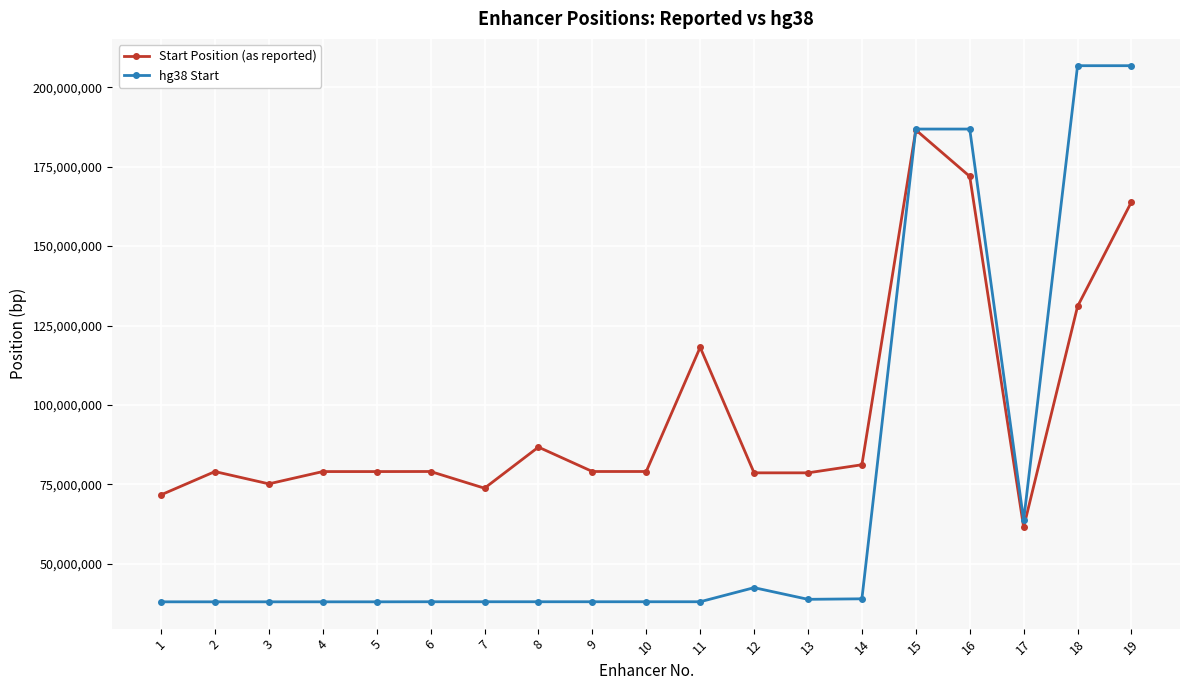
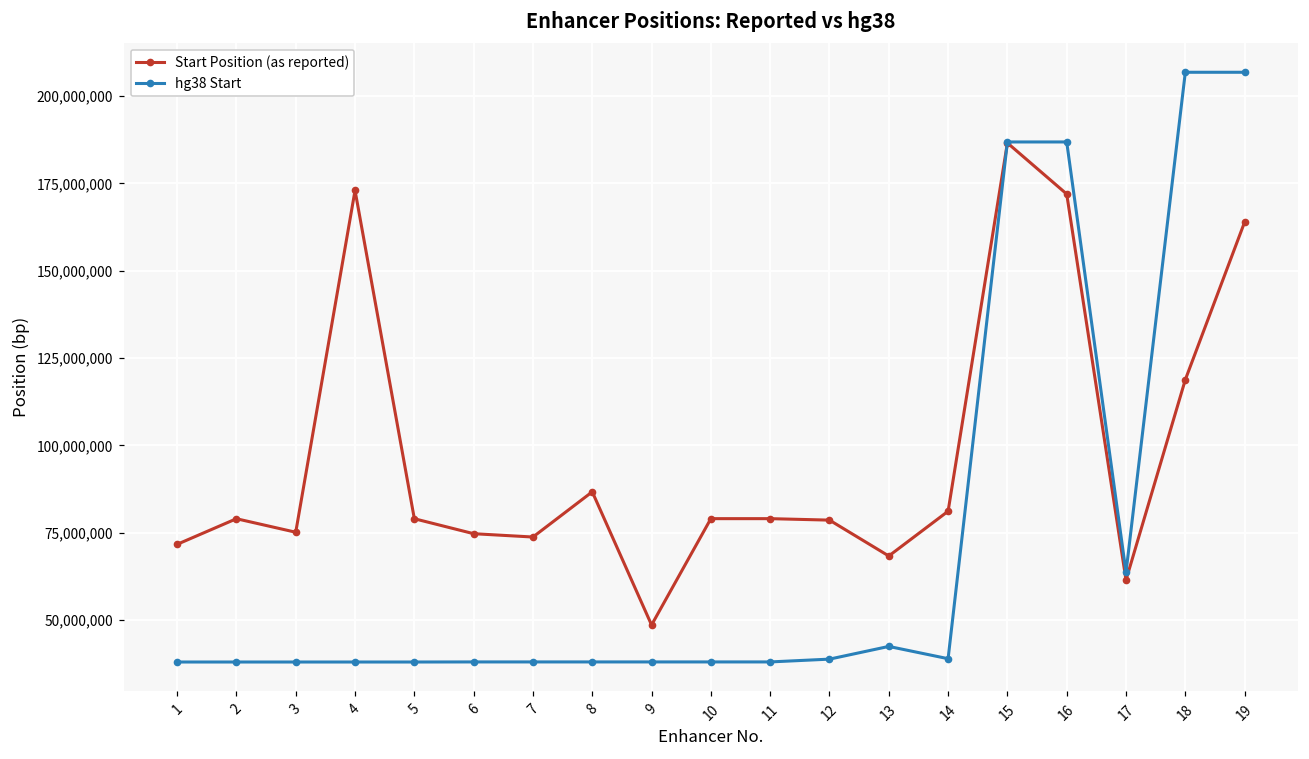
  {
    "Start Position (as reported)": {
      "1": "72,000,000",
      "2": "79,000,000",
      "3": "75,000,000",
-     "4": "79,000,000",
+     "4": "173,000,000",
      "5": "79,000,000",
-     "6": "79,000,000",
+     "6": "75,000,000",
      "7": "74,000,000",
      "8": "87,000,000",
-     "9": "79,000,000",
+     "9": "49,000,000",
      "10": "79,000,000",
-     "11": "118,000,000",
+     "11": "79,000,000",
      "12": "79,000,000",
-     "13": "79,000,000",
+     "13": "68,000,000",
      "14": "81,000,000",
      "16": "172,000,000",
      "17": "61,000,000",
-     "18": "131,000,000",
+     "18": "119,000,000",
      "19": "164,000,000"
    },
    "hg38 Start": {
      "1": "38,000,000",
      "2": "38,000,000",
      "3": "38,000,000",
      "4": "38,000,000",
      "5": "38,000,000",
      "6": "38,000,000",
      "7": "38,000,000",
      "8": "38,000,000",
      "9": "38,000,000",
      "10": "38,000,000",
      "11": "38,000,000",
-     "12": "42,000,000",
-     "13": "39,000,000",
+     "12": "39,000,000",
+     "13": "42,000,000",
      "14": "39,000,000",
      "16": "187,000,000",
      "17": "64,000,000",
      "18": "207,000,000",
      "19": "207,000,000"
    }
  }
